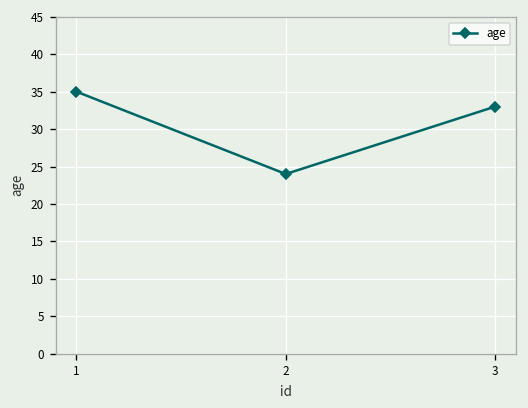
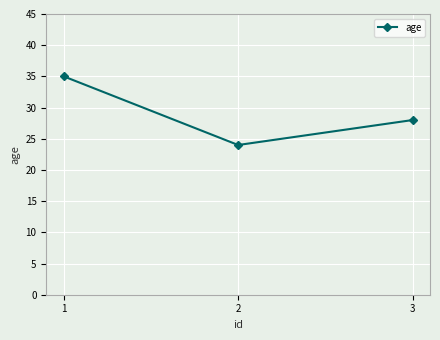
  {
    "1": 35,
    "2": 24,
-   "3": 33
+   "3": 28
  }
